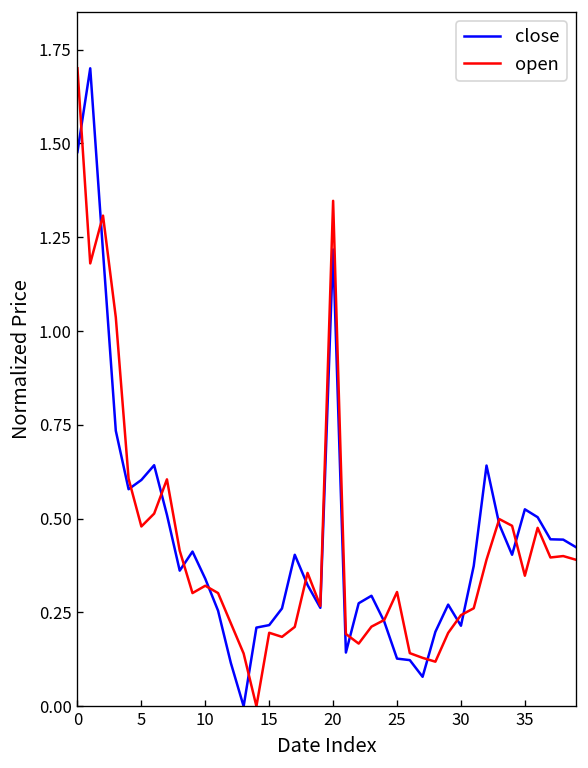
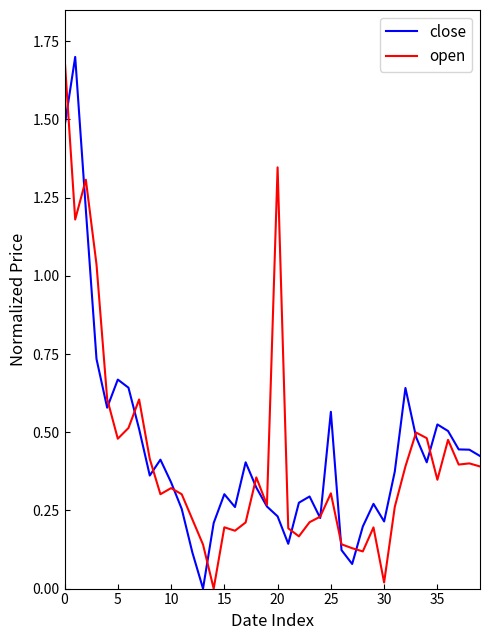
  {
    "close": {
      "0": 1.48,
-     "5": 0.60,
+     "5": 0.67,
      "10": 0.34,
-     "15": 0.22,
-     "20": 1.22,
-     "25": 0.13,
+     "15": 0.30,
+     "20": 0.23,
+     "25": 0.57,
      "30": 0.21,
      "35": 0.52
    },
    "open": {
      "0": 1.70,
      "5": 0.48,
      "10": 0.32,
      "15": 0.20,
      "20": 1.35,
      "25": 0.30,
-     "30": 0.24,
+     "30": 0.02,
      "35": 0.35
    }
  }
